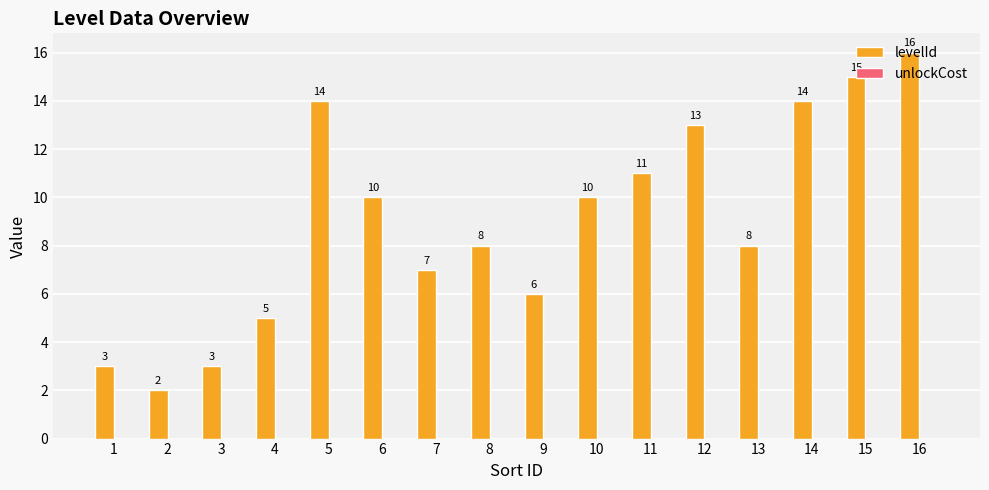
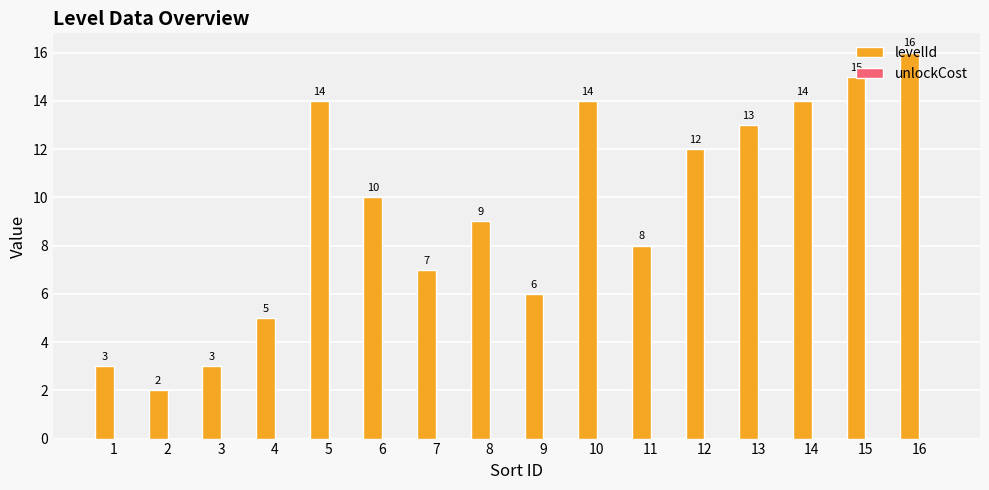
  {
    "levelId": {
      "1": 3,
      "2": 2,
      "3": 3,
      "4": 5,
      "5": 14,
      "6": 10,
      "7": 7,
-     "8": 8,
+     "8": 9,
      "9": 6,
-     "10": 10,
-     "11": 11,
-     "12": 13,
-     "13": 8,
+     "10": 14,
+     "11": 8,
+     "12": 12,
+     "13": 13,
      "14": 14,
      "15": 15,
      "16": 16
    },
    "unlockCost": {
      "1": 0.0,
      "2": 0.0,
      "3": 0.0,
      "4": 0.0,
      "5": 0.0,
      "6": 0.0,
      "7": 0.0,
      "8": 0.0,
      "9": 0.0,
      "10": 0.0,
      "11": 0.0,
      "12": 0.0,
      "13": 0.0,
      "14": 0.0,
      "15": 0.0,
      "16": 0.0
    }
  }
